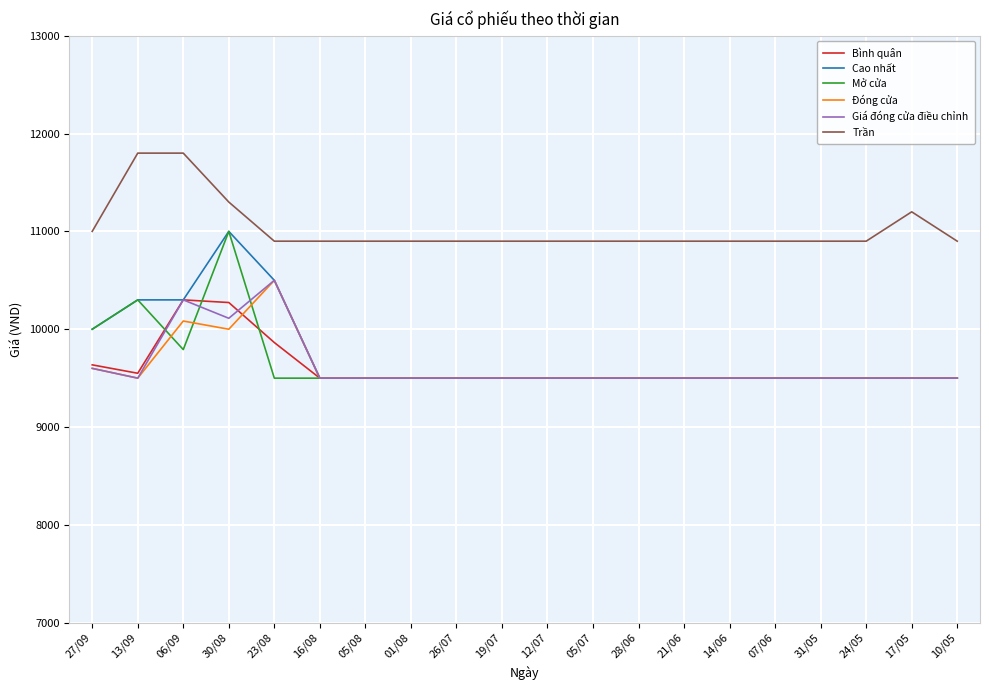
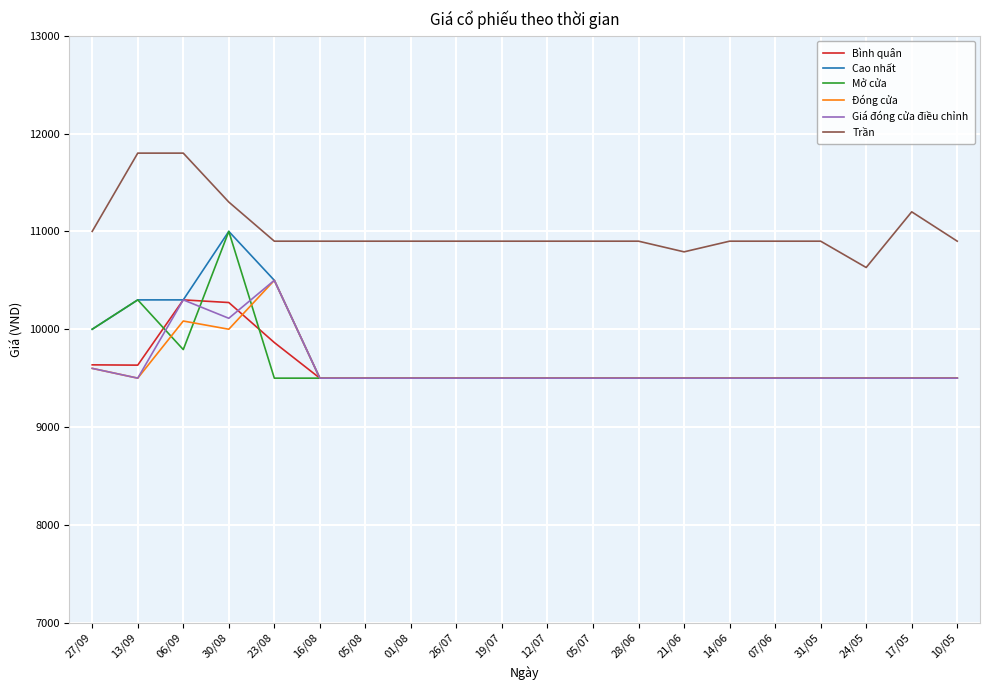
  {
    "Bình quân": {
      "27/09": 9600,
-     "13/09": 9550,
+     "13/09": 9630,
      "30/08": 10300,
      "23/08": 9900
    },
    "Mở cửa": {
      "06/09": 9800,
      "23/08": 9500
    },
    "Đóng cửa": {
      "06/09": 10100,
      "30/08": 10000
    },
    "Giá đóng cửa điều chỉnh": {
      "30/08": 10100
    },
    "Trần": {
      "27/09": 11000,
      "13/09": 11800,
      "06/09": 11800,
      "30/08": 11300,
      "23/08": 10900,
      "16/08": 10900,
      "05/08": 10900,
      "01/08": 10900,
      "26/07": 10900,
      "19/07": 10900,
      "12/07": 10900,
      "05/07": 10900,
      "28/06": 10900,
-     "21/06": 10900,
+     "21/06": 10800,
      "14/06": 10900,
      "07/06": 10900,
      "31/05": 10900,
-     "24/05": 10900,
+     "24/05": 10600,
      "17/05": 11200,
      "10/05": 10900
    }
  }
